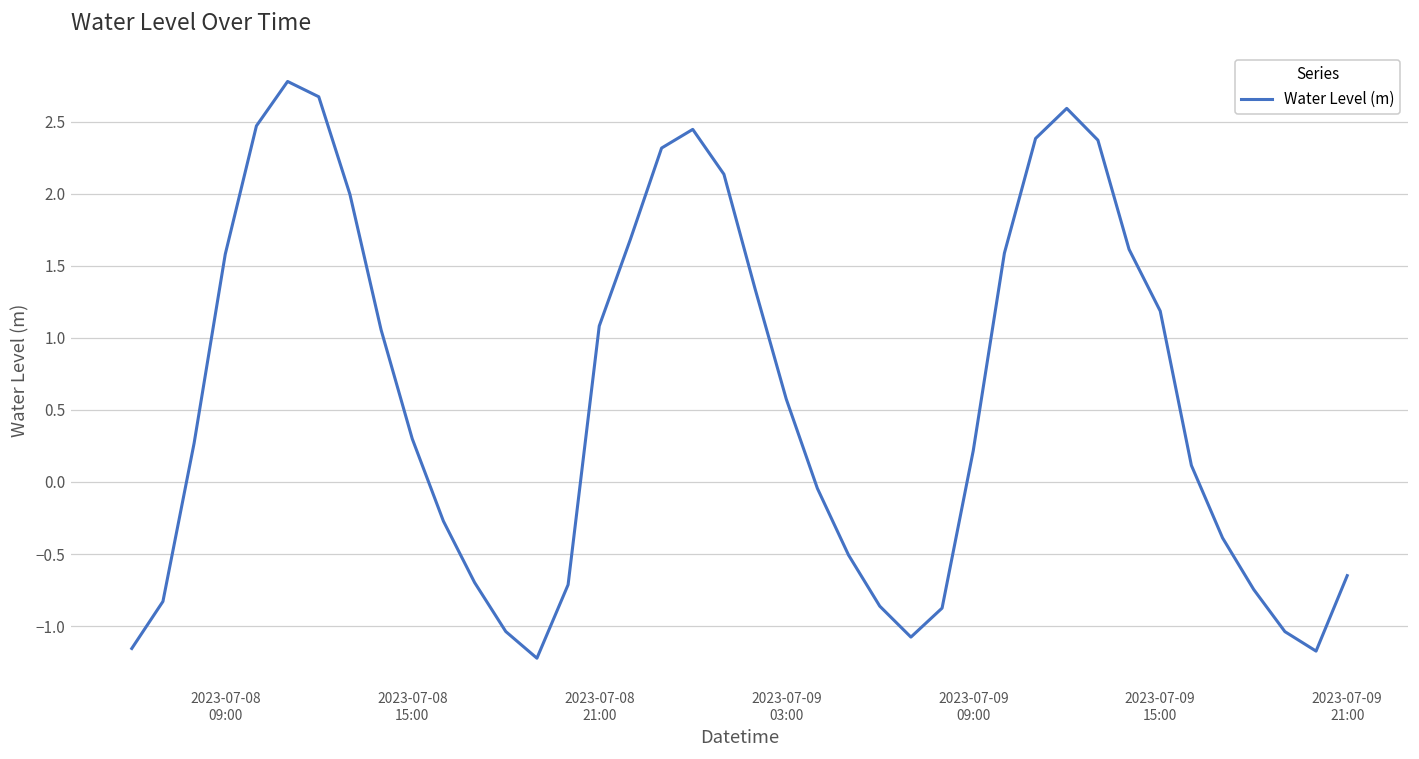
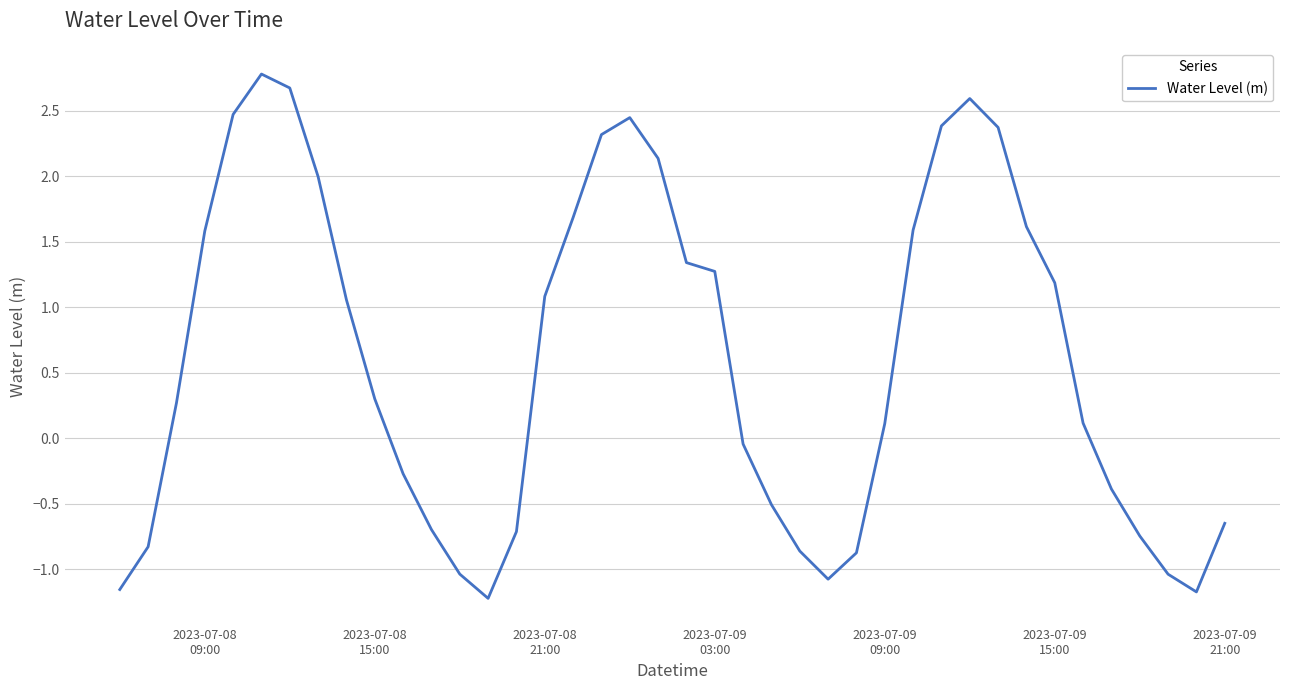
  {
    "2023-07-08 09:00": 1.58,
    "2023-07-08 15:00": 0.30,
    "2023-07-08 21:00": 1.08,
-   "2023-07-09 03:00": 0.58,
-   "2023-07-09 09:00": 0.22,
+   "2023-07-09 03:00": 1.27,
+   "2023-07-09 09:00": 0.11,
    "2023-07-09 15:00": 1.19,
    "2023-07-09 21:00": -0.65
  }
